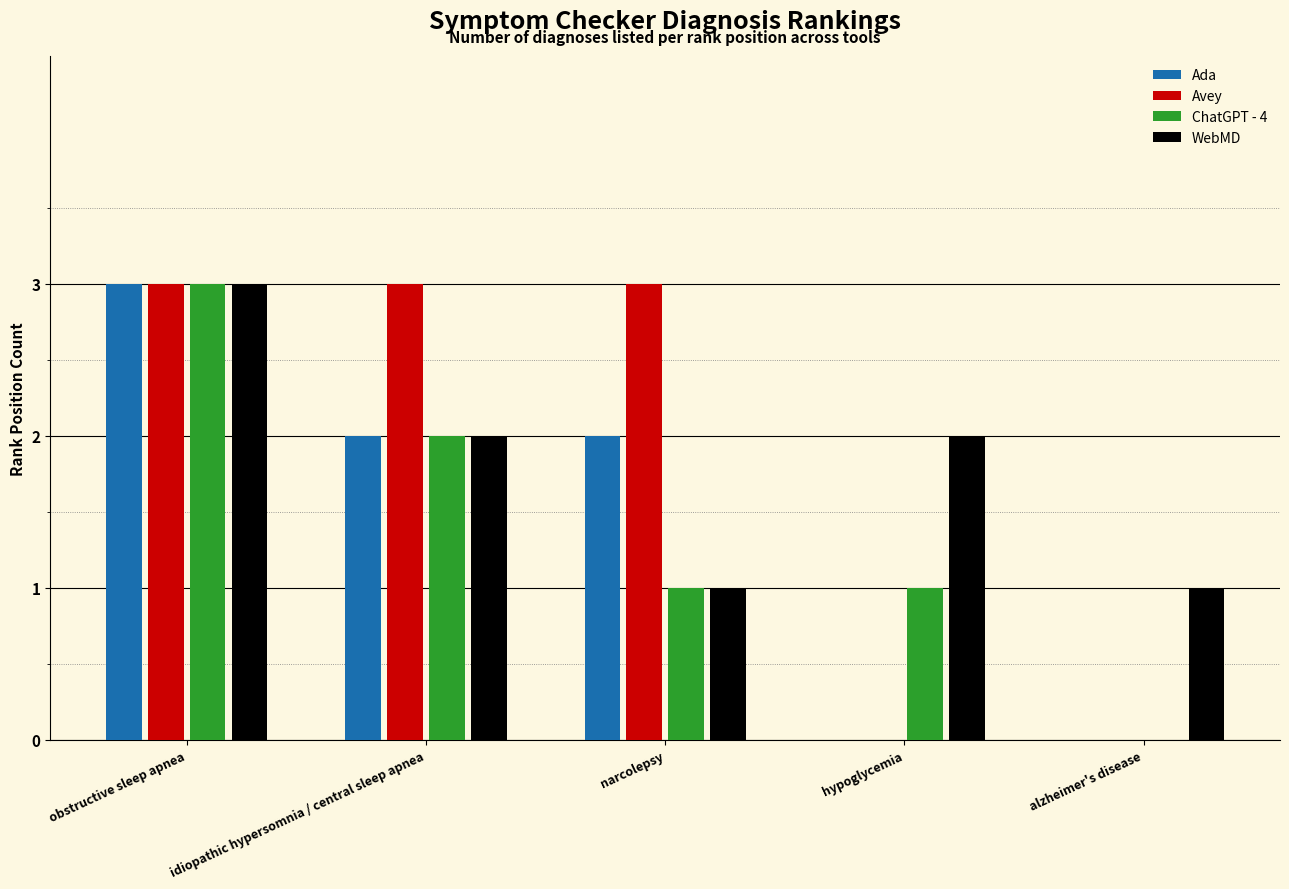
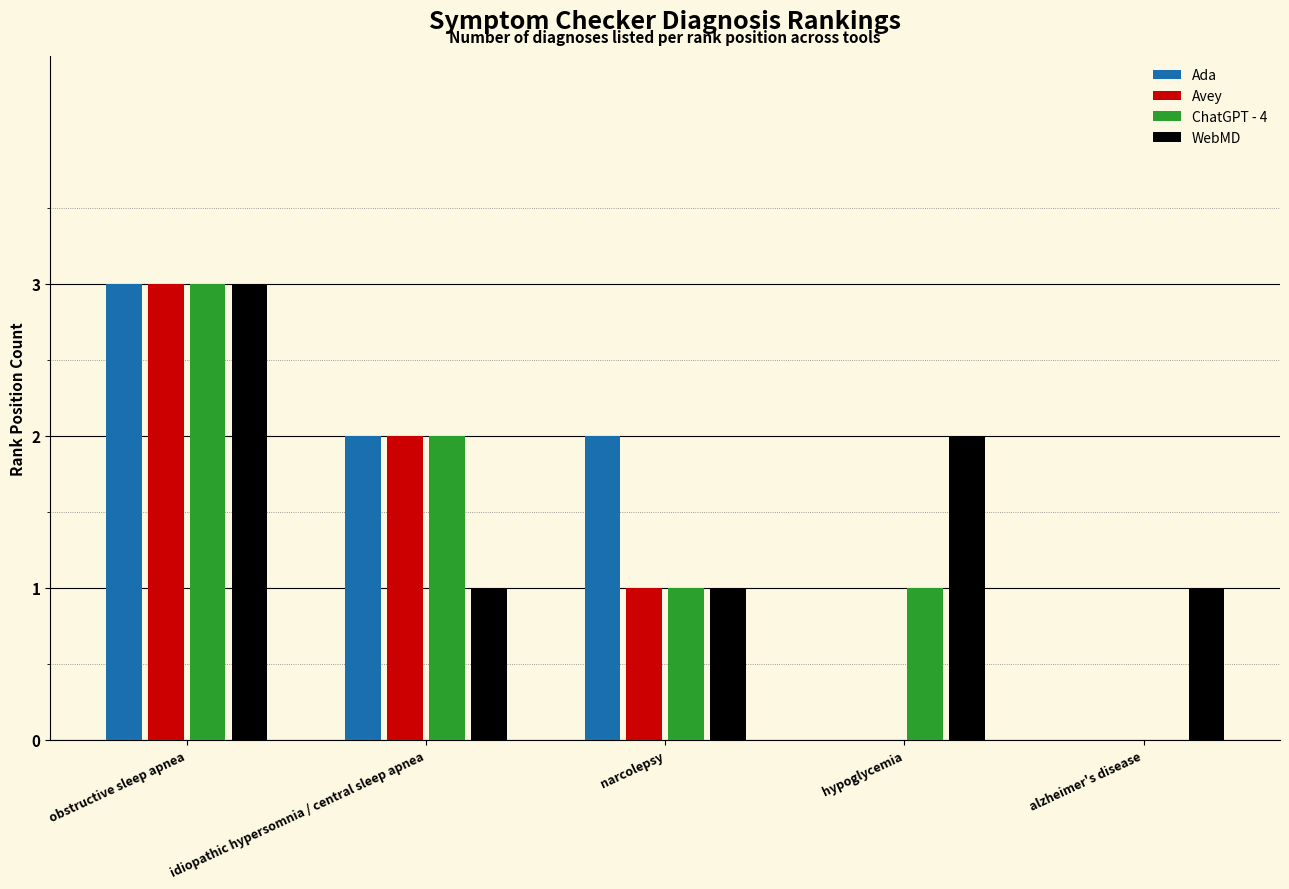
  {
    "Ada": {
      "obstructive sleep apnea": 3,
      "idiopathic hypersomnia / central sleep apnea": 2,
      "narcolepsy": 2,
      "hypoglycemia": 0,
      "alzheimer's disease": 0
    },
    "Avey": {
      "obstructive sleep apnea": 3,
-     "idiopathic hypersomnia / central sleep apnea": 3,
-     "narcolepsy": 3,
+     "idiopathic hypersomnia / central sleep apnea": 2,
+     "narcolepsy": 1,
      "hypoglycemia": 0,
      "alzheimer's disease": 0
    },
    "ChatGPT - 4": {
      "obstructive sleep apnea": 3,
      "idiopathic hypersomnia / central sleep apnea": 2,
      "narcolepsy": 1,
      "hypoglycemia": 1,
      "alzheimer's disease": 0
    },
    "WebMD": {
      "obstructive sleep apnea": 3,
-     "idiopathic hypersomnia / central sleep apnea": 2,
+     "idiopathic hypersomnia / central sleep apnea": 1,
      "narcolepsy": 1,
      "hypoglycemia": 2,
      "alzheimer's disease": 1
    }
  }
